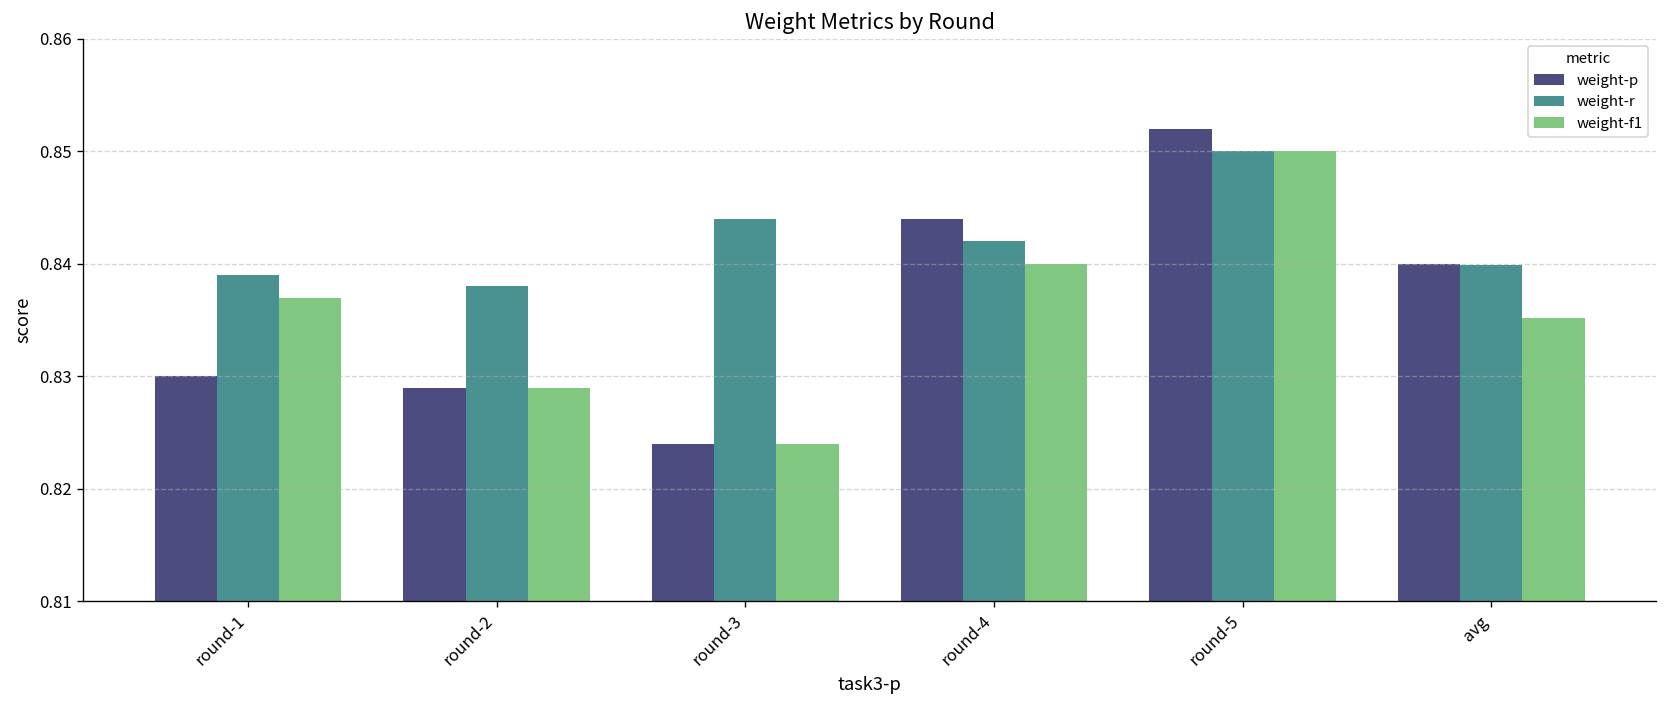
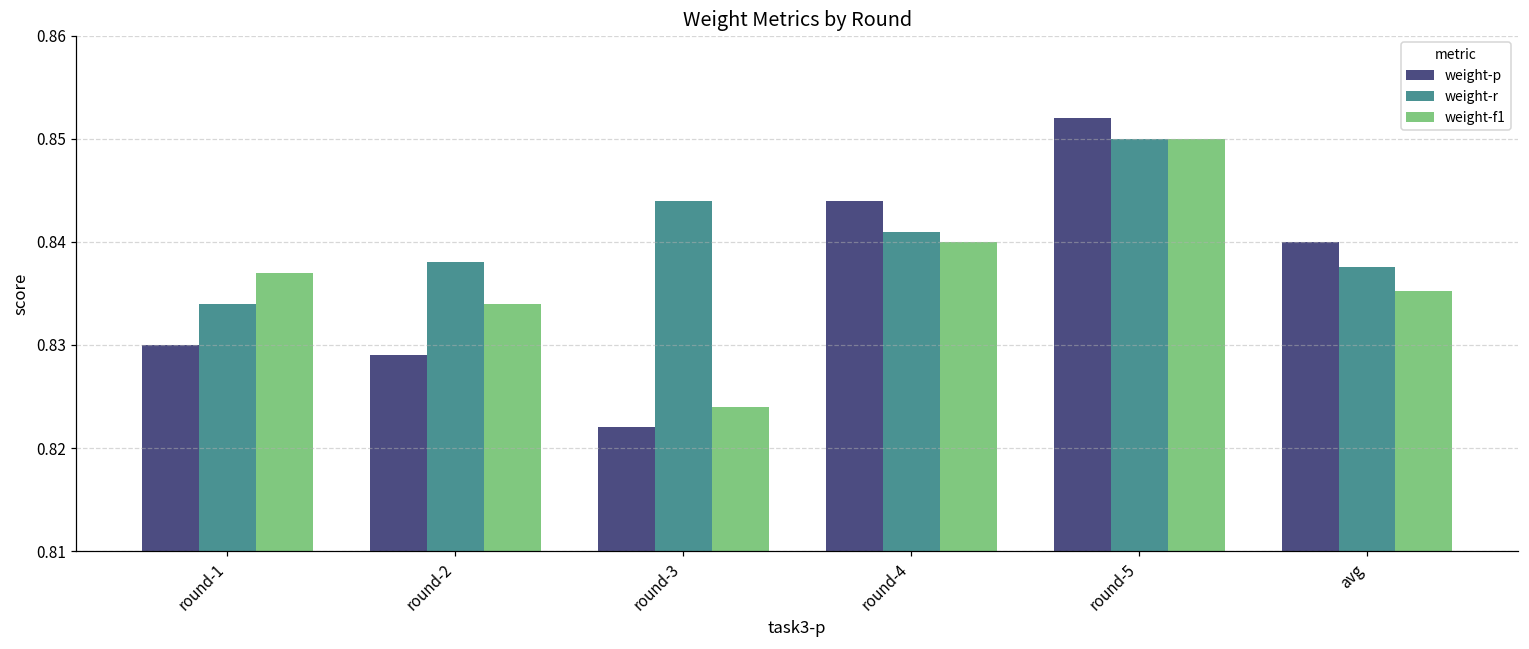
  {
    "weight-p": {
      "round-1": 0.830,
      "round-2": 0.829,
-     "round-3": 0.824,
+     "round-3": 0.822,
      "round-4": 0.844,
      "round-5": 0.852,
      "avg": 0.840
    },
    "weight-r": {
-     "round-1": 0.839,
+     "round-1": 0.834,
      "round-2": 0.838,
      "round-3": 0.844,
-     "round-4": 0.842,
+     "round-4": 0.841,
      "round-5": 0.850,
-     "avg": 0.840
+     "avg": 0.838
    },
    "weight-f1": {
      "round-1": 0.837,
-     "round-2": 0.829,
+     "round-2": 0.834,
      "round-3": 0.824,
      "round-4": 0.840,
      "round-5": 0.850,
      "avg": 0.835
    }
  }
